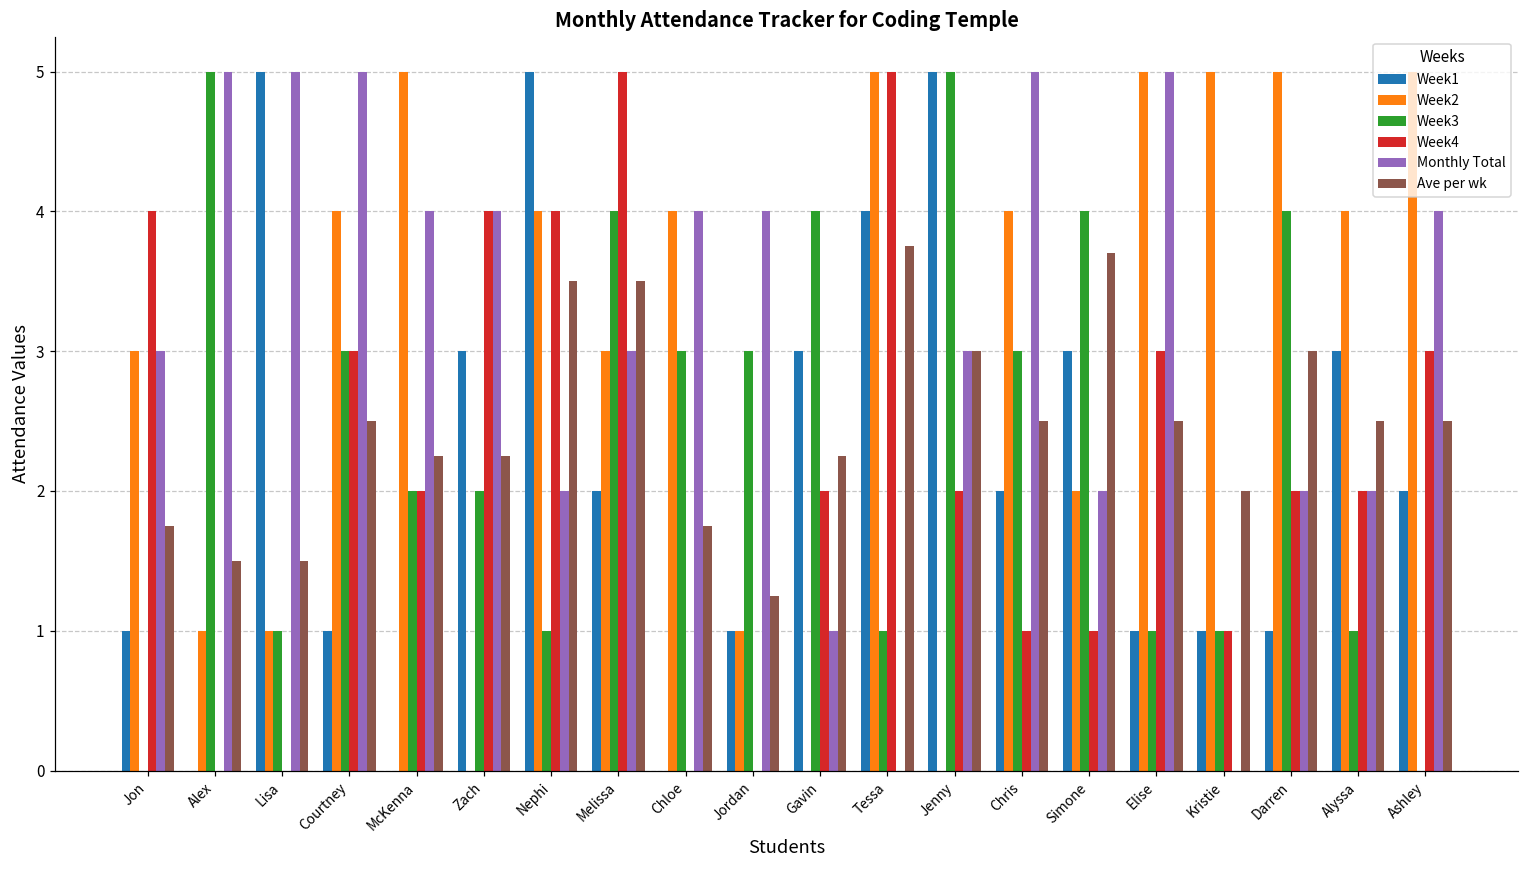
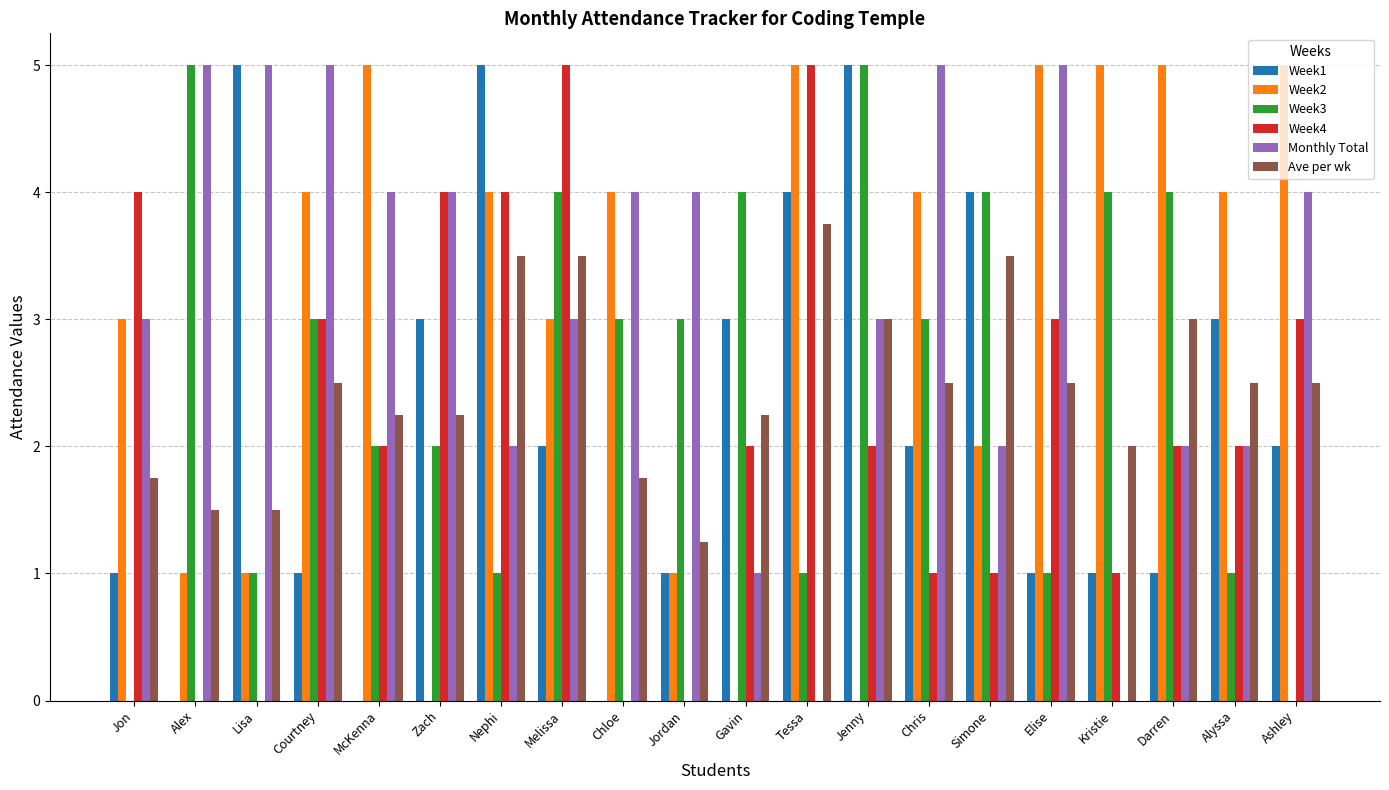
  {
    "Week1": {
      "Jon": 1,
      "Alex": 0,
      "Lisa": 5,
      "Courtney": 1,
      "McKenna": 0,
      "Zach": 3,
      "Nephi": 5,
      "Melissa": 2,
      "Chloe": 0,
      "Jordan": 1,
      "Gavin": 3,
      "Tessa": 4,
      "Jenny": 5,
      "Chris": 2,
-     "Simone": 3,
+     "Simone": 4,
      "Elise": 1,
      "Kristie": 1,
      "Darren": 1,
      "Alyssa": 3,
      "Ashley": 2
    },
    "Week2": {
      "Jon": 3.0,
      "Alex": 1.0,
      "Lisa": 1.0,
      "Courtney": 4.0,
      "McKenna": 5.0,
      "Zach": 0.0,
      "Nephi": 4.0,
      "Melissa": 3.0,
      "Chloe": 4.0,
      "Jordan": 1.0,
      "Gavin": 0.0,
      "Tessa": 5.0,
      "Jenny": 0.0,
      "Chris": 4.0,
      "Simone": 2.0,
      "Elise": 5.0,
      "Kristie": 5.0,
      "Darren": 5.0,
      "Alyssa": 4.0
    },
    "Week3": {
      "Jon": 0,
      "Alex": 5,
      "Lisa": 1,
      "Courtney": 3,
      "McKenna": 2,
      "Zach": 2,
      "Nephi": 1,
      "Melissa": 4,
      "Chloe": 3,
      "Jordan": 3,
      "Gavin": 4,
      "Tessa": 1,
      "Jenny": 5,
      "Chris": 3,
      "Simone": 4,
      "Elise": 1,
-     "Kristie": 1,
+     "Kristie": 4,
      "Darren": 4,
      "Alyssa": 1,
      "Ashley": 0
    },
    "Week4": {
      "Jon": 4.0,
      "Alex": 0.0,
      "Lisa": 0.0,
      "Courtney": 3.0,
      "McKenna": 2.0,
      "Zach": 4.0,
      "Nephi": 4.0,
      "Melissa": 5.0,
      "Chloe": 0.0,
      "Jordan": 0.0,
      "Gavin": 2.0,
      "Tessa": 5.0,
      "Jenny": 2.0,
      "Chris": 1.0,
      "Simone": 1.0,
      "Elise": 3.0,
      "Kristie": 1.0,
      "Darren": 2.0,
      "Alyssa": 2.0,
      "Ashley": 3.0
    },
    "Monthly Total": {
      "Jon": 3.0,
      "Alex": 5.0,
      "Lisa": 5.0,
      "Courtney": 5.0,
      "McKenna": 4.0,
      "Zach": 4.0,
      "Nephi": 2.0,
      "Melissa": 3.0,
      "Chloe": 4.0,
      "Jordan": 4.0,
      "Gavin": 1.0,
      "Tessa": 0.0,
      "Jenny": 3.0,
      "Chris": 5.0,
      "Simone": 2.0,
      "Elise": 5.0,
      "Kristie": 0.0,
      "Darren": 2.0,
      "Alyssa": 2.0,
      "Ashley": 4.0
    },
    "Ave per wk": {
      "Jon": 1.75,
      "Alex": 1.5,
      "Lisa": 1.5,
      "Courtney": 2.5,
      "McKenna": 2.25,
      "Zach": 2.25,
      "Nephi": 3.5,
      "Melissa": 3.5,
      "Chloe": 1.75,
      "Jordan": 1.25,
      "Gavin": 2.25,
      "Tessa": 3.75,
      "Jenny": 3.0,
      "Chris": 2.5,
-     "Simone": 3.7,
+     "Simone": 3.5,
      "Elise": 2.5,
      "Kristie": 2.0,
      "Darren": 3.0,
      "Alyssa": 2.5,
      "Ashley": 2.5
    }
  }
